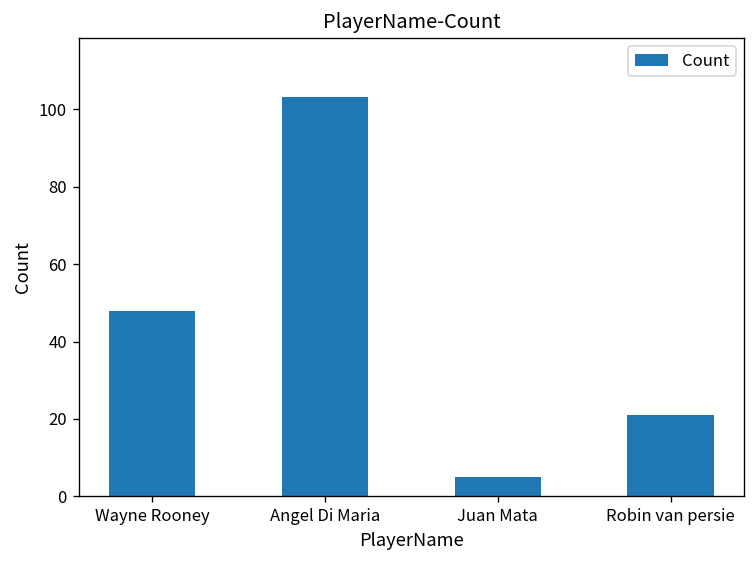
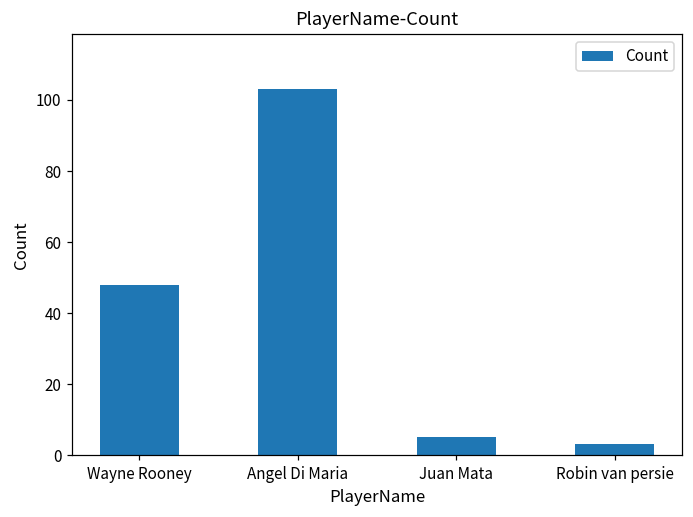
  {
    "Wayne Rooney": 48,
    "Angel Di Maria": 103,
    "Juan Mata": 5,
-   "Robin van persie": 21
+   "Robin van persie": 3
  }
